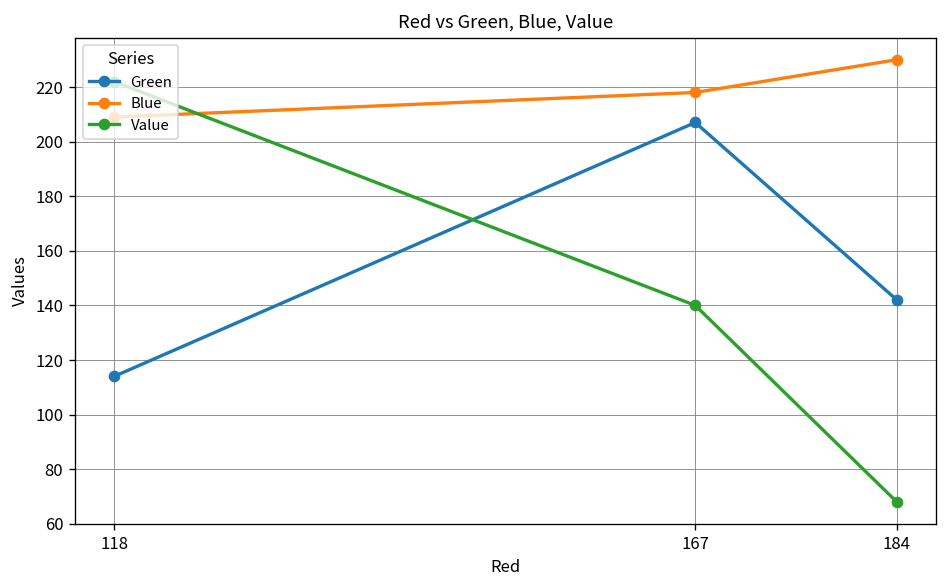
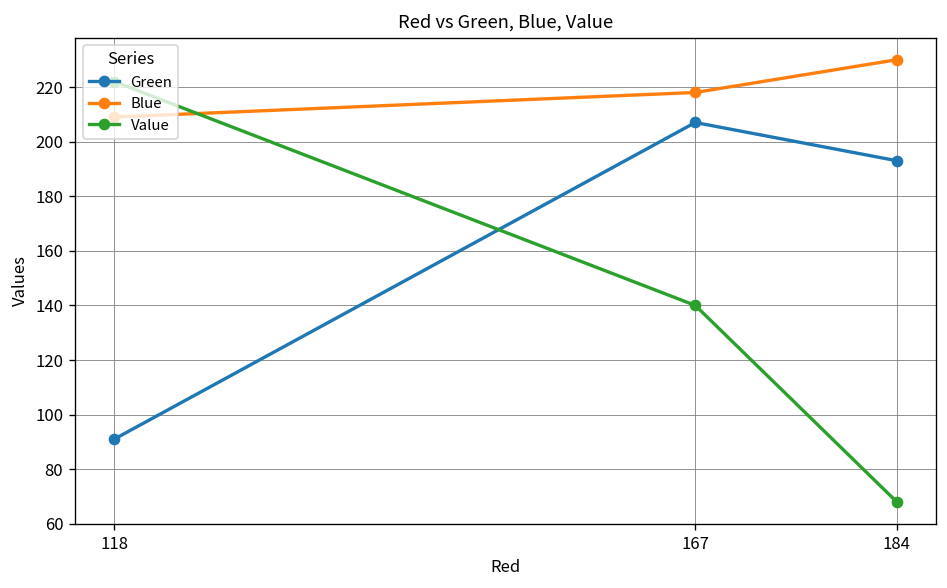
  {
    "Green": {
-     "118": 114,
+     "118": 91,
      "167": 207,
-     "184": 142
+     "184": 193
    },
    "Blue": {
      "167": 218,
      "184": 230
    },
    "Value": {
      "167": 140,
      "184": 68
    }
  }
